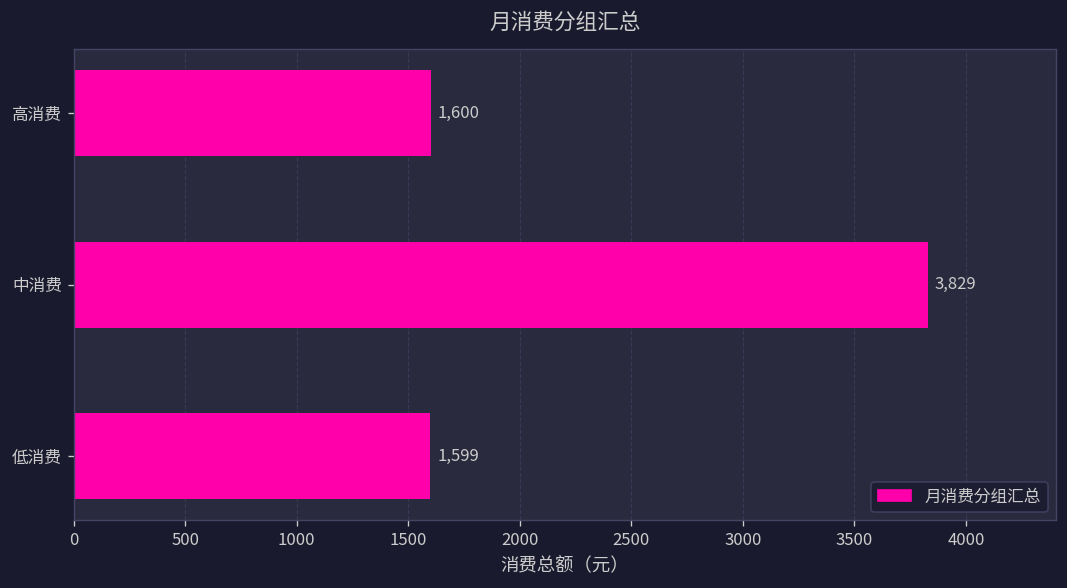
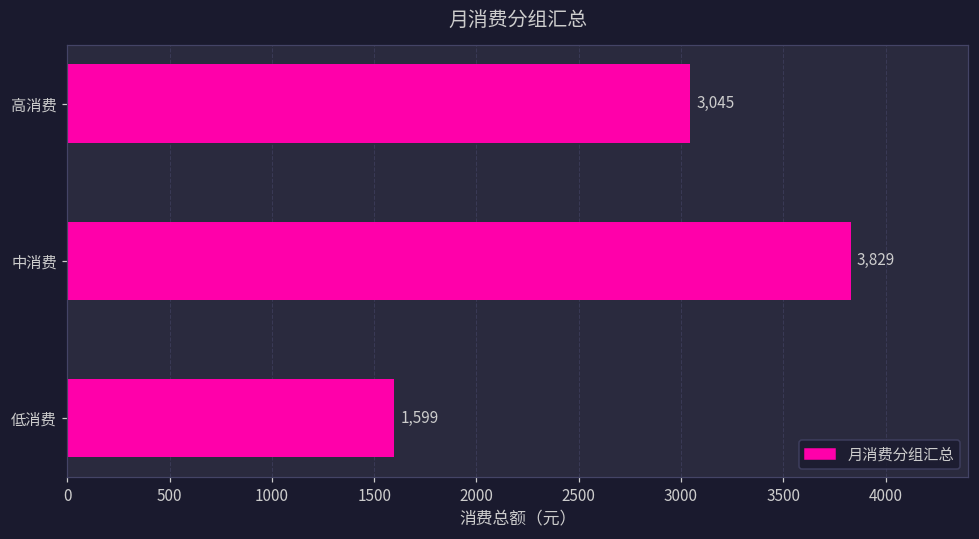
  {
-   "高消费": "1,600",
+   "高消费": "3,045",
    "中消费": "3,829",
    "低消费": "1,599"
  }
